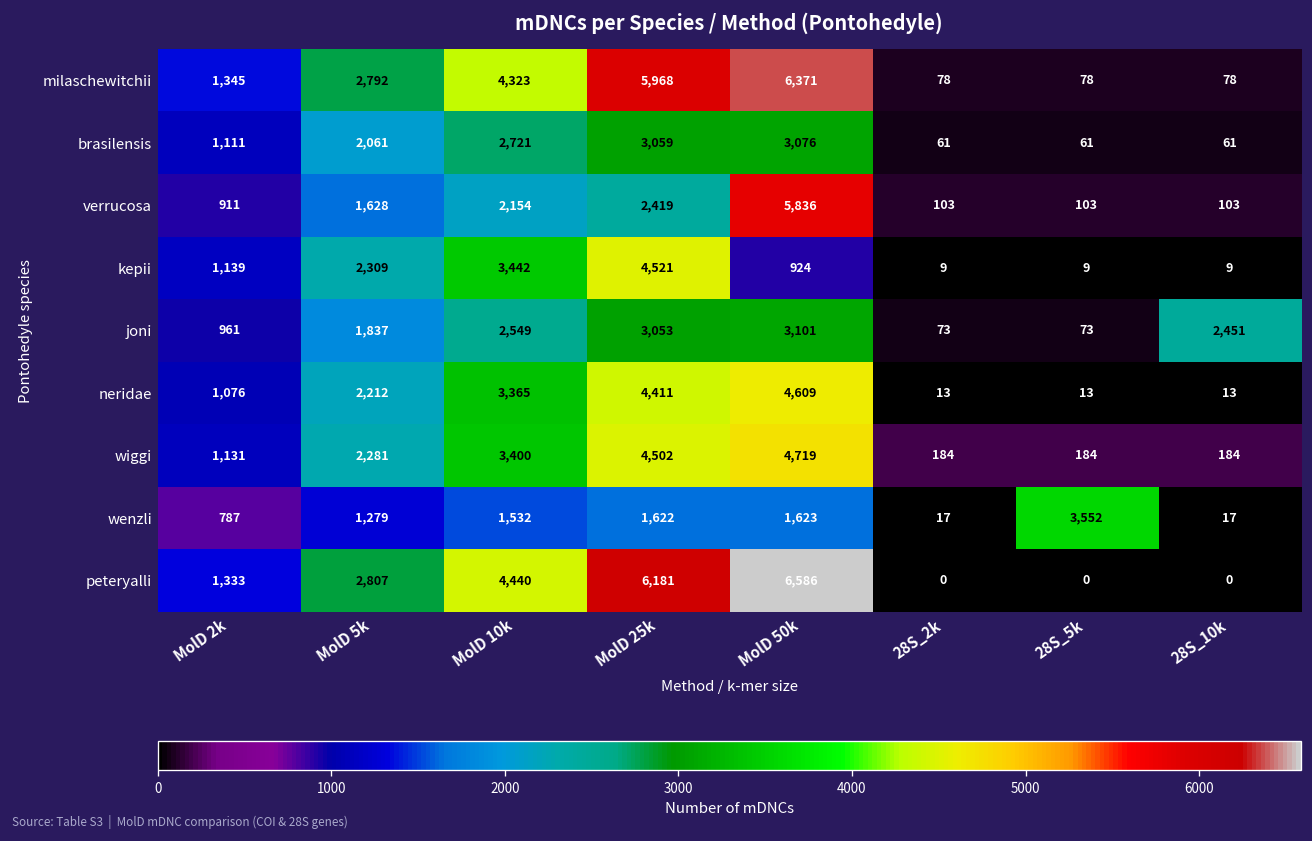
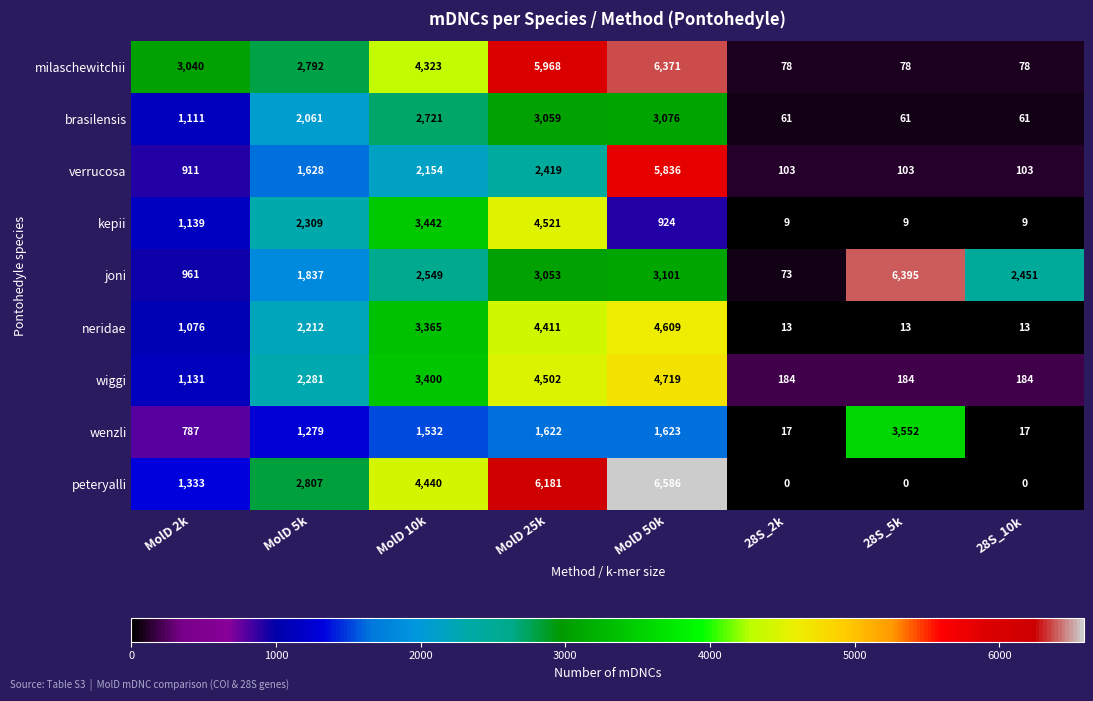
  {
    "milaschewitchii": {
-     "MolD 2k": "1,345",
+     "MolD 2k": "3,040",
      "MolD 5k": "2,792",
      "MolD 10k": "4,323",
      "MolD 25k": "5,968",
      "MolD 50k": "6,371",
      "28S_2k": "78",
      "28S_5k": "78",
      "28S_10k": "78"
    },
    "brasilensis": {
      "MolD 2k": "1,111",
      "MolD 5k": "2,061",
      "MolD 10k": "2,721",
      "MolD 25k": "3,059",
      "MolD 50k": "3,076",
      "28S_2k": "61",
      "28S_5k": "61",
      "28S_10k": "61"
    },
    "verrucosa": {
      "MolD 2k": "911",
      "MolD 5k": "1,628",
      "MolD 10k": "2,154",
      "MolD 25k": "2,419",
      "MolD 50k": "5,836",
      "28S_2k": "103",
      "28S_5k": "103",
      "28S_10k": "103"
    },
    "kepii": {
      "MolD 2k": "1,139",
      "MolD 5k": "2,309",
      "MolD 10k": "3,442",
      "MolD 25k": "4,521",
      "MolD 50k": "924",
      "28S_2k": "9",
      "28S_5k": "9",
      "28S_10k": "9"
    },
    "joni": {
      "MolD 2k": "961",
      "MolD 5k": "1,837",
      "MolD 10k": "2,549",
      "MolD 25k": "3,053",
      "MolD 50k": "3,101",
      "28S_2k": "73",
-     "28S_5k": "73",
+     "28S_5k": "6,395",
      "28S_10k": "2,451"
    },
    "neridae": {
      "MolD 2k": "1,076",
      "MolD 5k": "2,212",
      "MolD 10k": "3,365",
      "MolD 25k": "4,411",
      "MolD 50k": "4,609",
      "28S_2k": "13",
      "28S_5k": "13",
      "28S_10k": "13"
    },
    "wiggi": {
      "MolD 2k": "1,131",
      "MolD 5k": "2,281",
      "MolD 10k": "3,400",
      "MolD 25k": "4,502",
      "MolD 50k": "4,719",
      "28S_2k": "184",
      "28S_5k": "184",
      "28S_10k": "184"
    },
    "wenzli": {
      "MolD 2k": "787",
      "MolD 5k": "1,279",
      "MolD 10k": "1,532",
      "MolD 25k": "1,622",
      "MolD 50k": "1,623",
      "28S_2k": "17",
      "28S_5k": "3,552",
      "28S_10k": "17"
    },
    "peteryalli": {
      "MolD 2k": "1,333",
      "MolD 5k": "2,807",
      "MolD 10k": "4,440",
      "MolD 25k": "6,181",
      "MolD 50k": "6,586",
      "28S_2k": "0",
      "28S_5k": "0",
      "28S_10k": "0"
    }
  }
